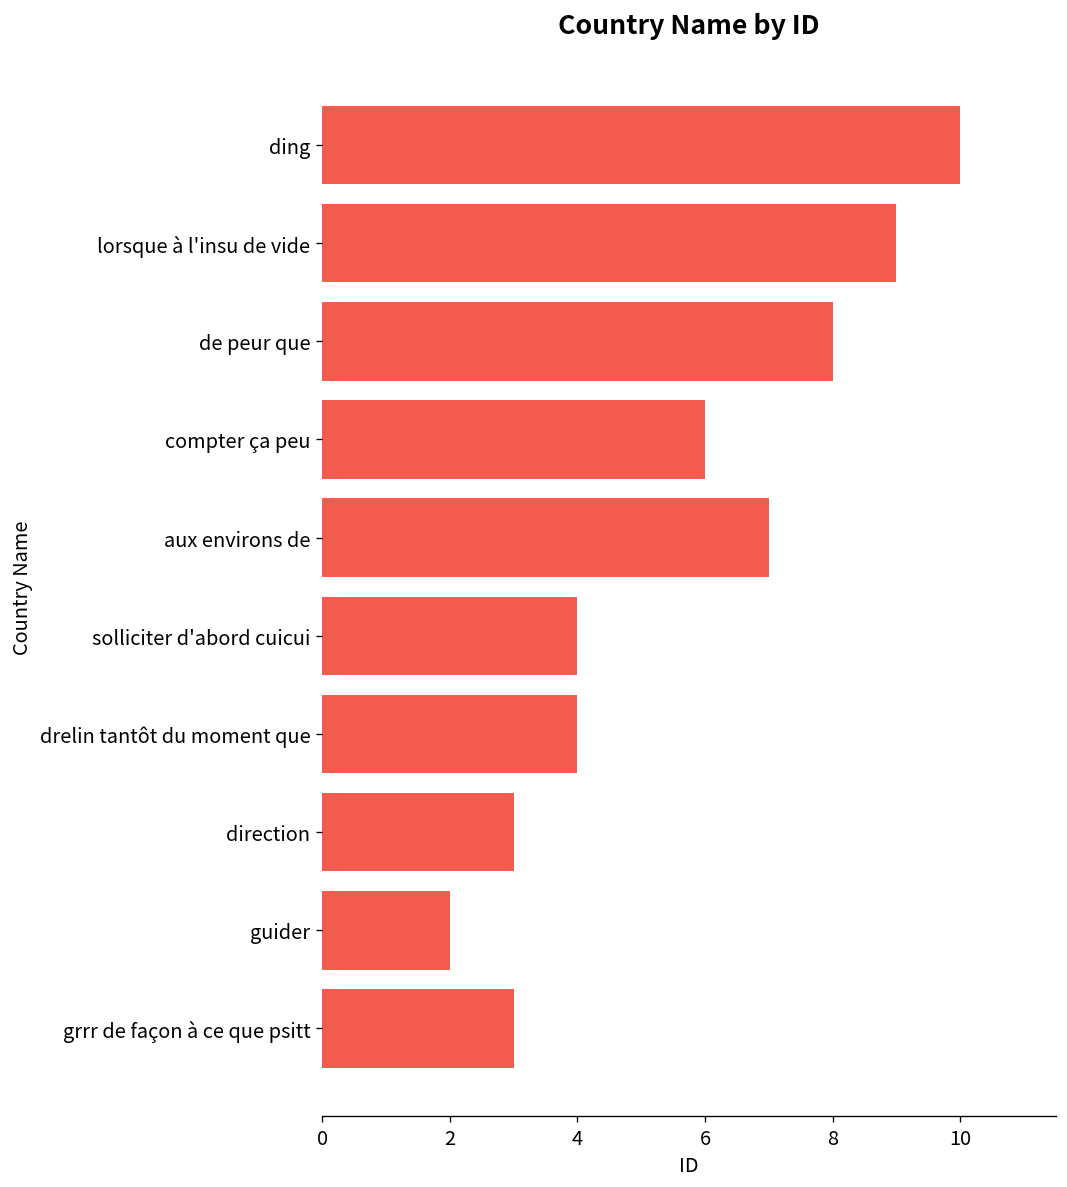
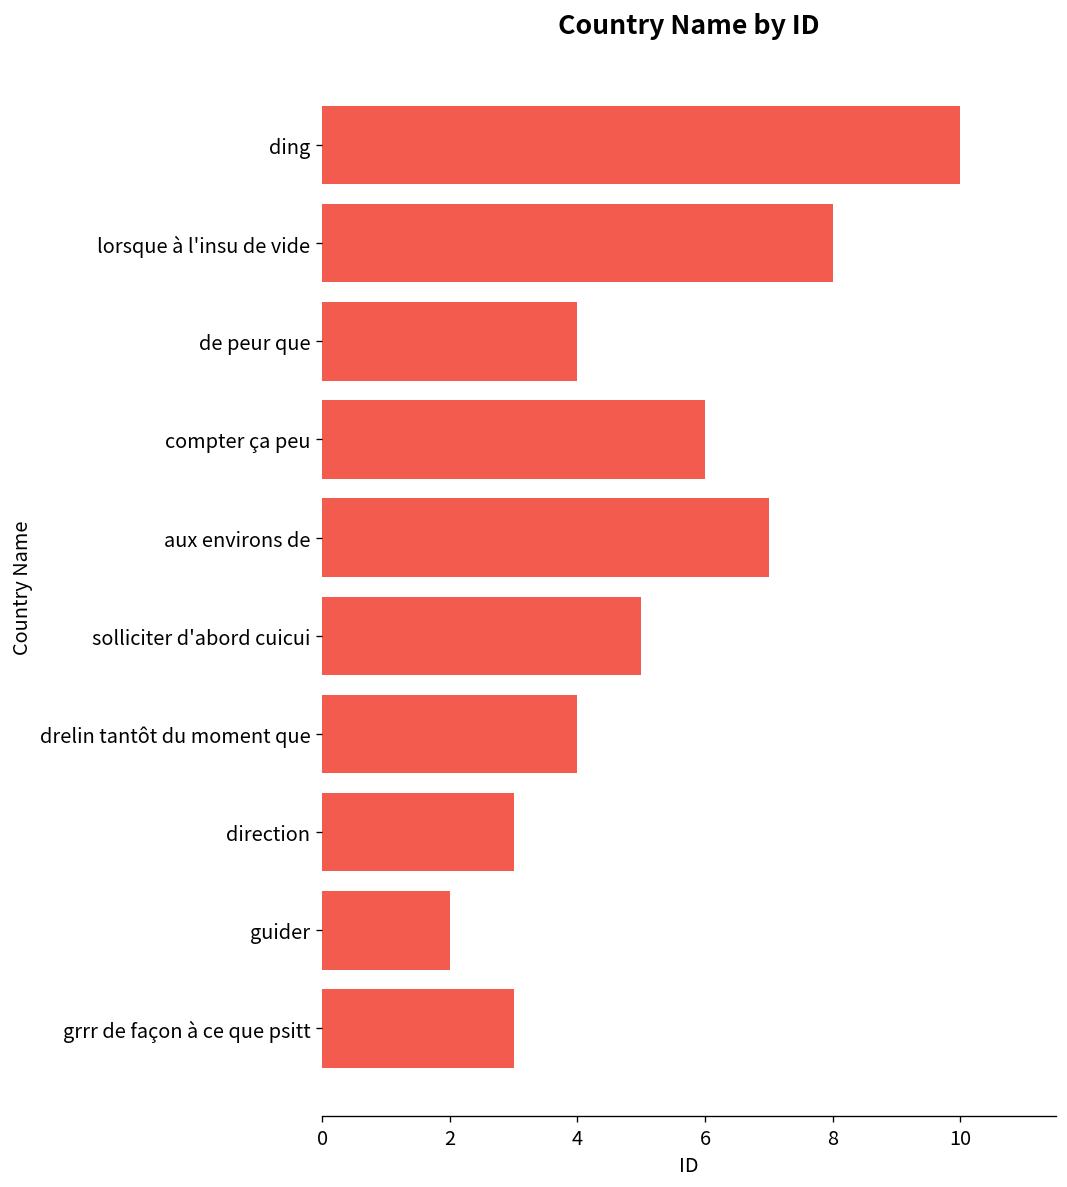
  {
    "ding": 10,
-   "lorsque à l'insu de vide": 9,
-   "de peur que": 8,
+   "lorsque à l'insu de vide": 8,
+   "de peur que": 4,
    "compter ça peu": 6,
    "aux environs de": 7,
-   "solliciter d'abord cuicui": 4,
+   "solliciter d'abord cuicui": 5,
    "drelin tantôt du moment que": 4,
    "direction": 3,
    "guider": 2,
    "grrr de façon à ce que psitt": 3
  }
